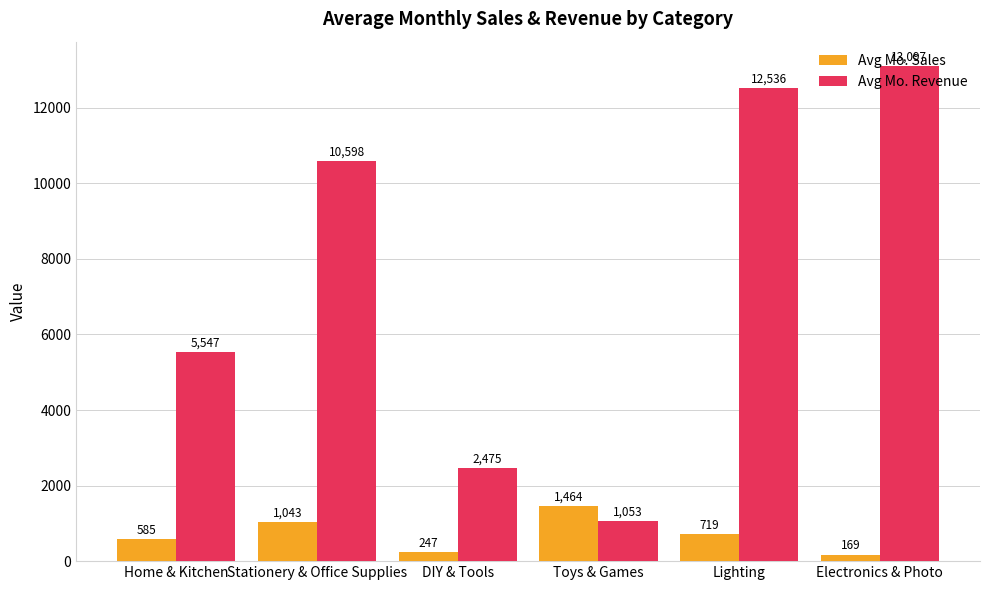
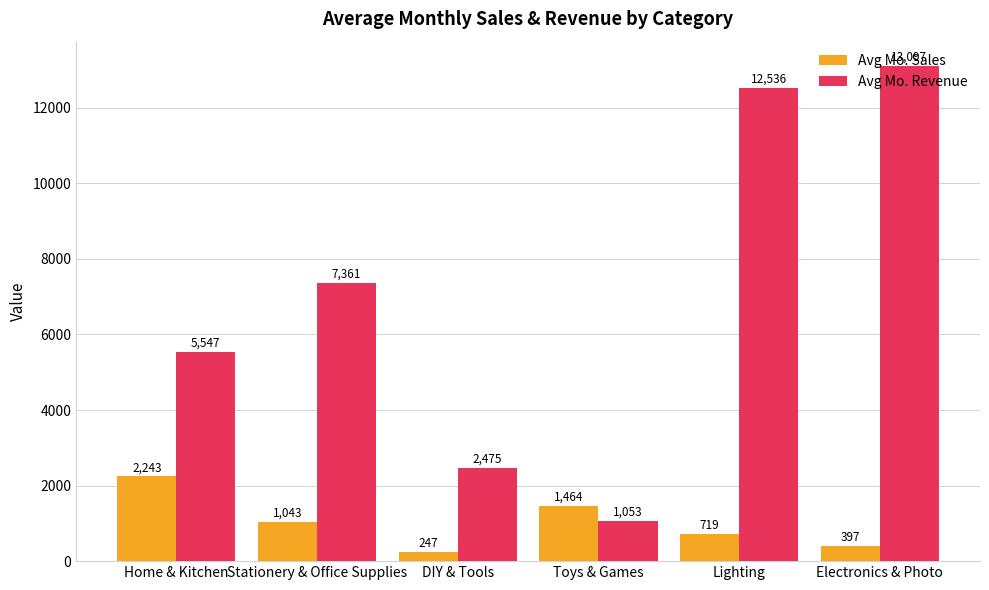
  {
    "Avg Mo. Sales": {
-     "Home & Kitchen": "585",
+     "Home & Kitchen": "2,243",
      "Stationery & Office Supplies": "1,043",
      "DIY & Tools": "247",
      "Toys & Games": "1,464",
      "Lighting": "719",
-     "Electronics & Photo": "169"
+     "Electronics & Photo": "397"
    },
    "Avg Mo. Revenue": {
      "Home & Kitchen": "5,547",
-     "Stationery & Office Supplies": "10,598",
+     "Stationery & Office Supplies": "7,361",
      "DIY & Tools": "2,475",
      "Toys & Games": "1,053",
      "Lighting": "12,536",
      "Electronics & Photo": "13,097"
    }
  }
